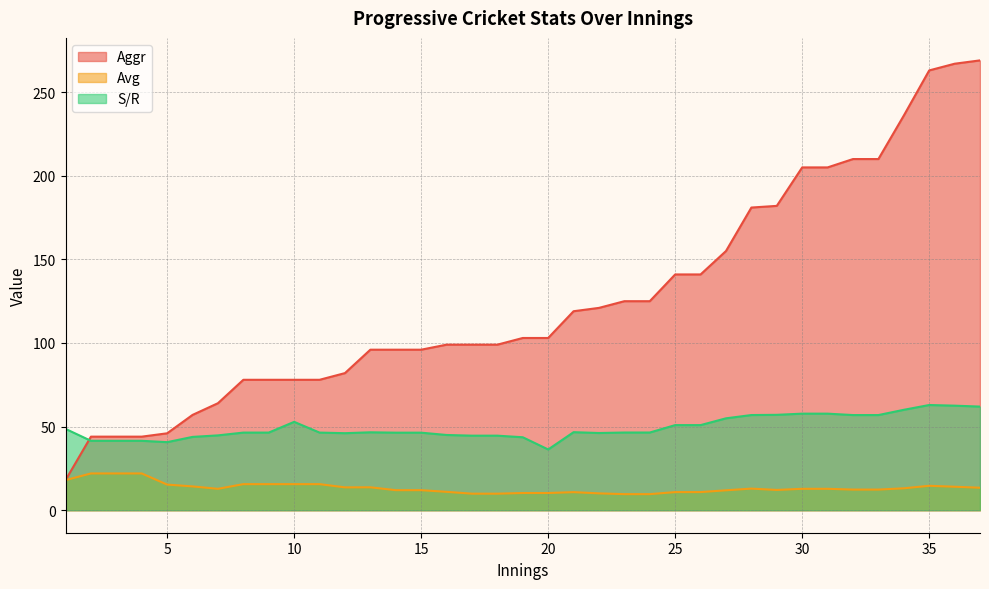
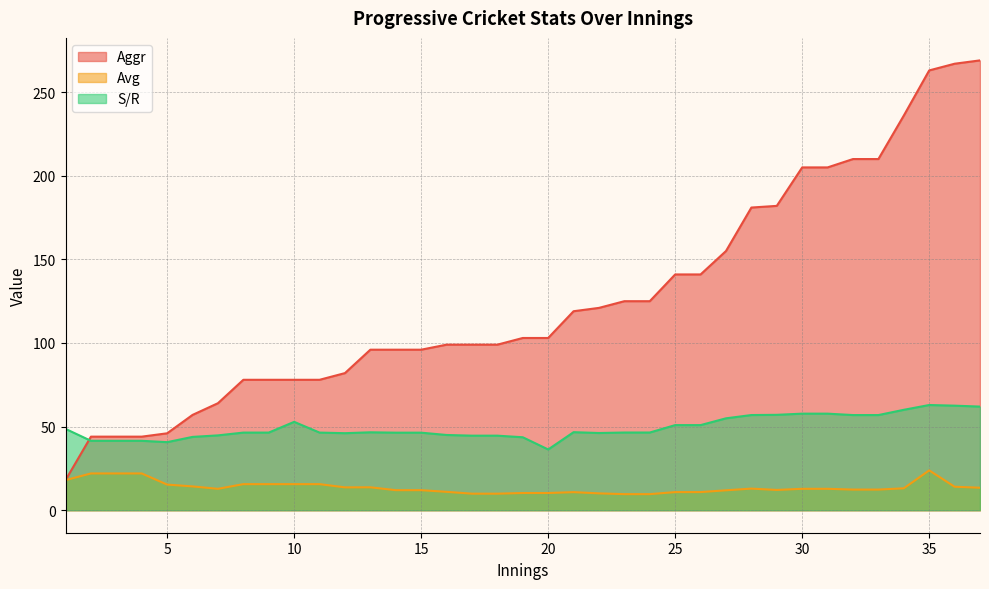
  {
    "Aggr": {
      "5": 46,
      "10": 78,
      "15": 96,
      "20": 103,
      "25": 141,
      "30": 205,
      "35": 263
    },
    "Avg": {
      "5": 15,
      "10": 16,
      "15": 12,
      "20": 10,
      "25": 11,
      "30": 13,
-     "35": 15
+     "35": 24
    },
    "S/R": {
      "5": 41,
      "10": 53,
      "15": 46,
      "20": 36,
      "25": 51,
      "30": 58,
      "35": 63
    }
  }
